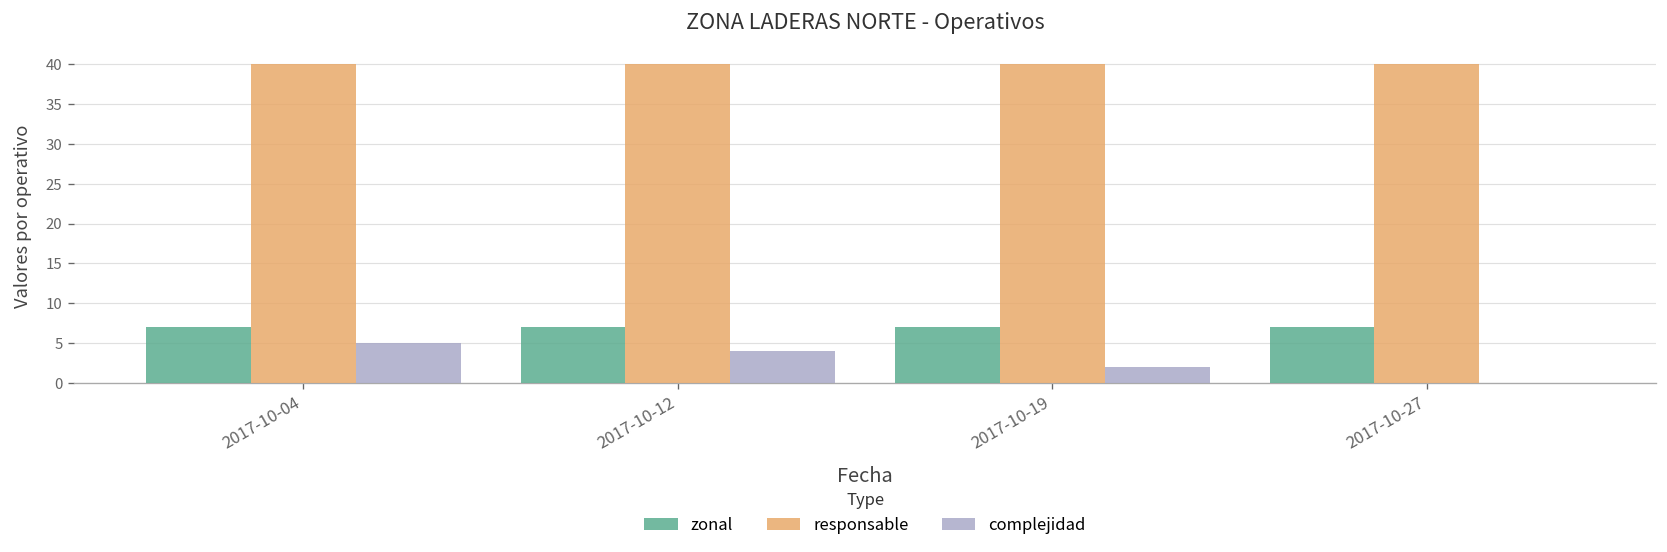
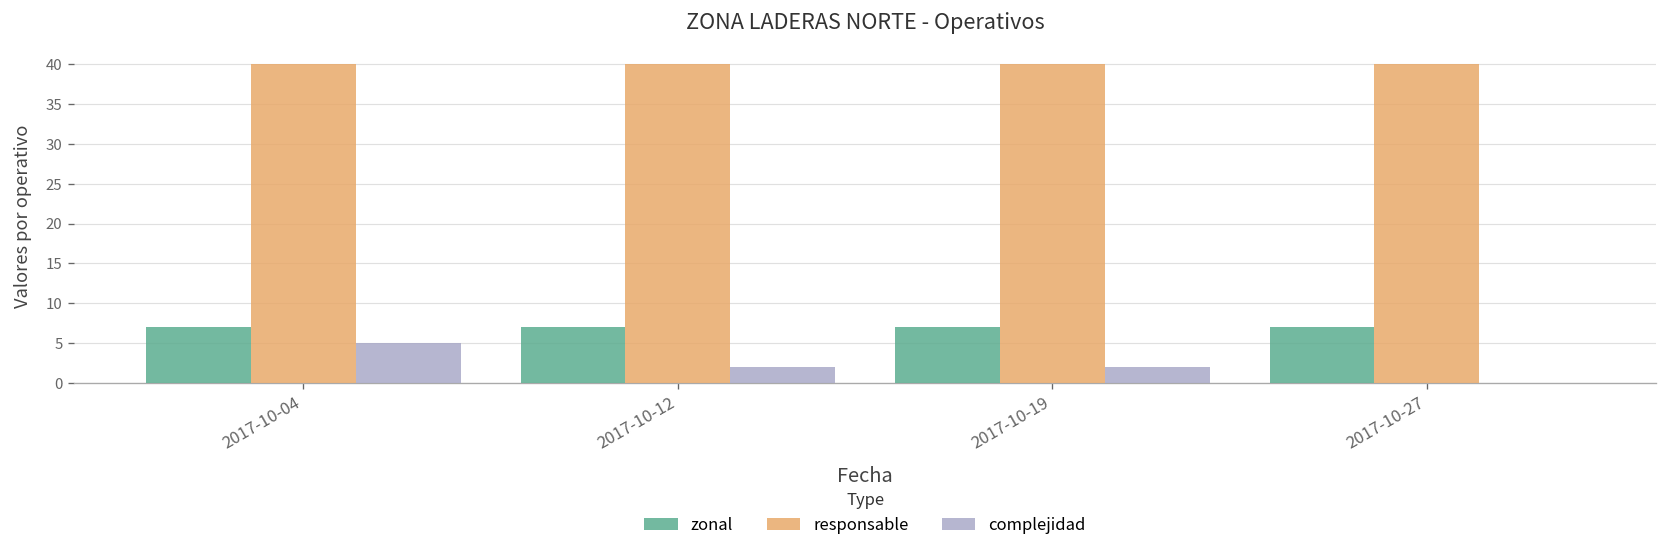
  {
    "zonal": {
      "2017-10-04": 7,
      "2017-10-12": 7,
      "2017-10-19": 7,
      "2017-10-27": 7
    },
    "responsable": {
      "2017-10-04": 40,
      "2017-10-12": 40,
      "2017-10-19": 40,
      "2017-10-27": 40
    },
    "complejidad": {
      "2017-10-04": 5,
-     "2017-10-12": 4,
+     "2017-10-12": 2,
      "2017-10-19": 2,
      "2017-10-27": 0
    }
  }
